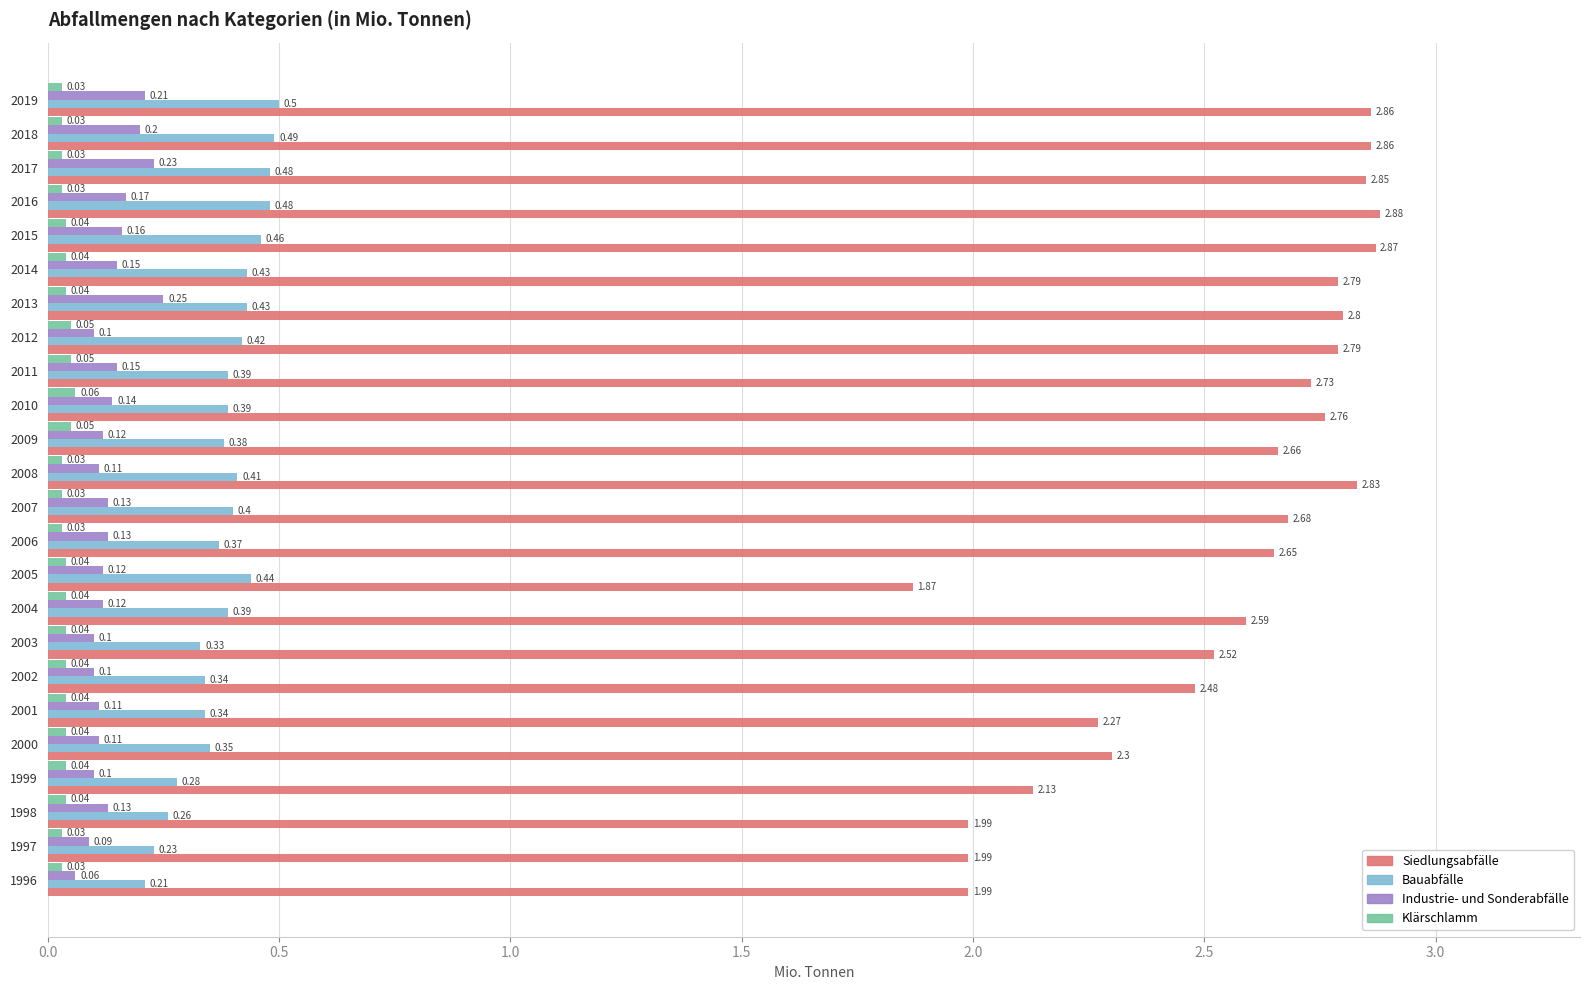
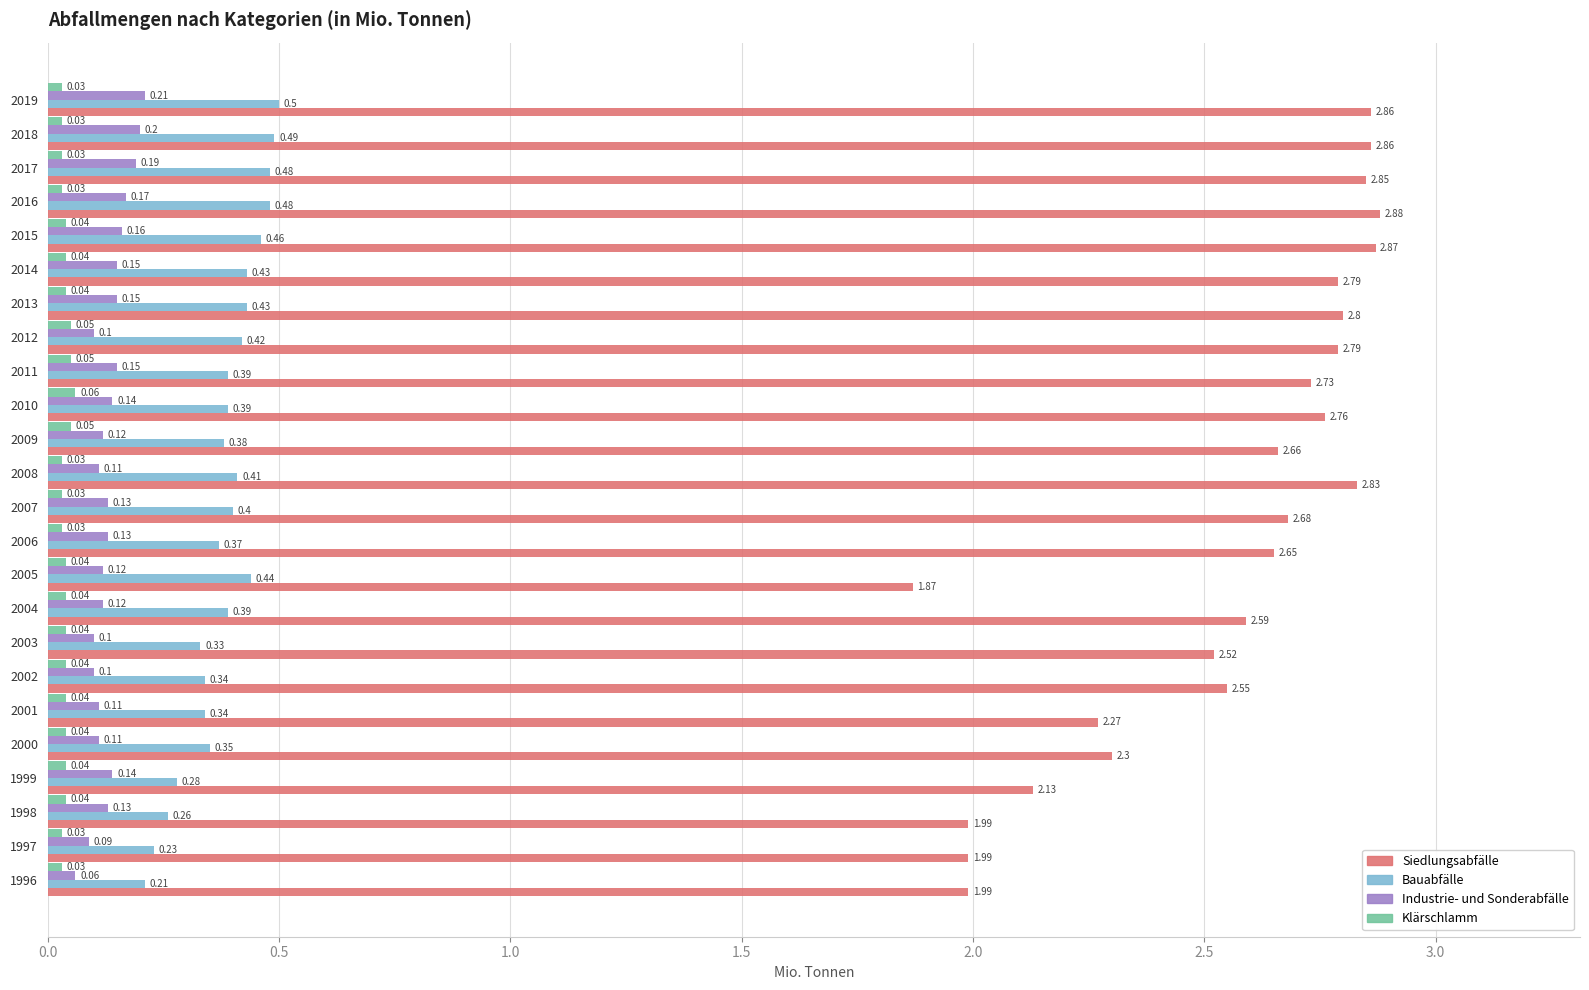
  {
    "Siedlungsabfälle": {
      "2019": 2.86,
      "2018": 2.86,
      "2017": 2.85,
      "2016": 2.88,
      "2015": 2.87,
      "2014": 2.79,
      "2013": 2.8,
      "2012": 2.79,
      "2011": 2.73,
      "2010": 2.76,
      "2009": 2.66,
      "2008": 2.83,
      "2007": 2.68,
      "2006": 2.65,
      "2005": 1.87,
      "2004": 2.59,
      "2003": 2.52,
-     "2002": 2.48,
+     "2002": 2.55,
      "2001": 2.27,
      "2000": 2.3,
      "1999": 2.13,
      "1998": 1.99,
      "1997": 1.99,
      "1996": 1.99
    },
    "Industrie- und Sonderabfälle": {
      "2019": 0.21,
      "2018": 0.2,
-     "2017": 0.23,
+     "2017": 0.19,
      "2016": 0.17,
      "2015": 0.16,
      "2014": 0.15,
-     "2013": 0.25,
+     "2013": 0.15,
      "2012": 0.1,
      "2011": 0.15,
      "2010": 0.14,
      "2009": 0.12,
      "2008": 0.11,
      "2007": 0.13,
      "2006": 0.13,
      "2005": 0.12,
      "2004": 0.12,
      "2003": 0.1,
      "2002": 0.1,
      "2001": 0.11,
      "2000": 0.11,
-     "1999": 0.1,
+     "1999": 0.14,
      "1998": 0.13,
      "1997": 0.09,
      "1996": 0.06
    }
  }
